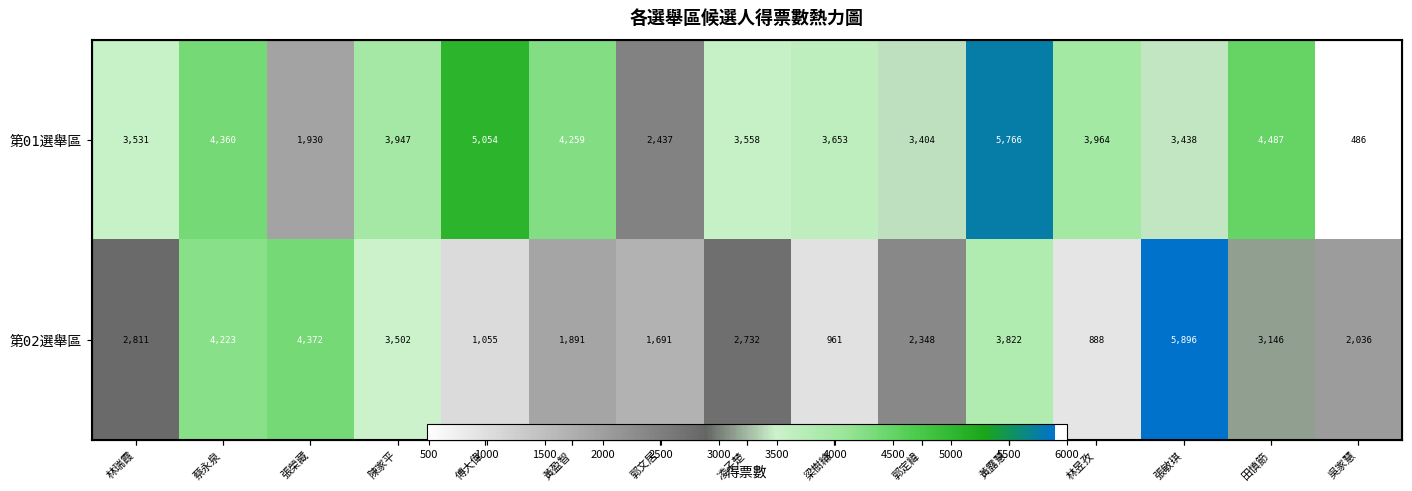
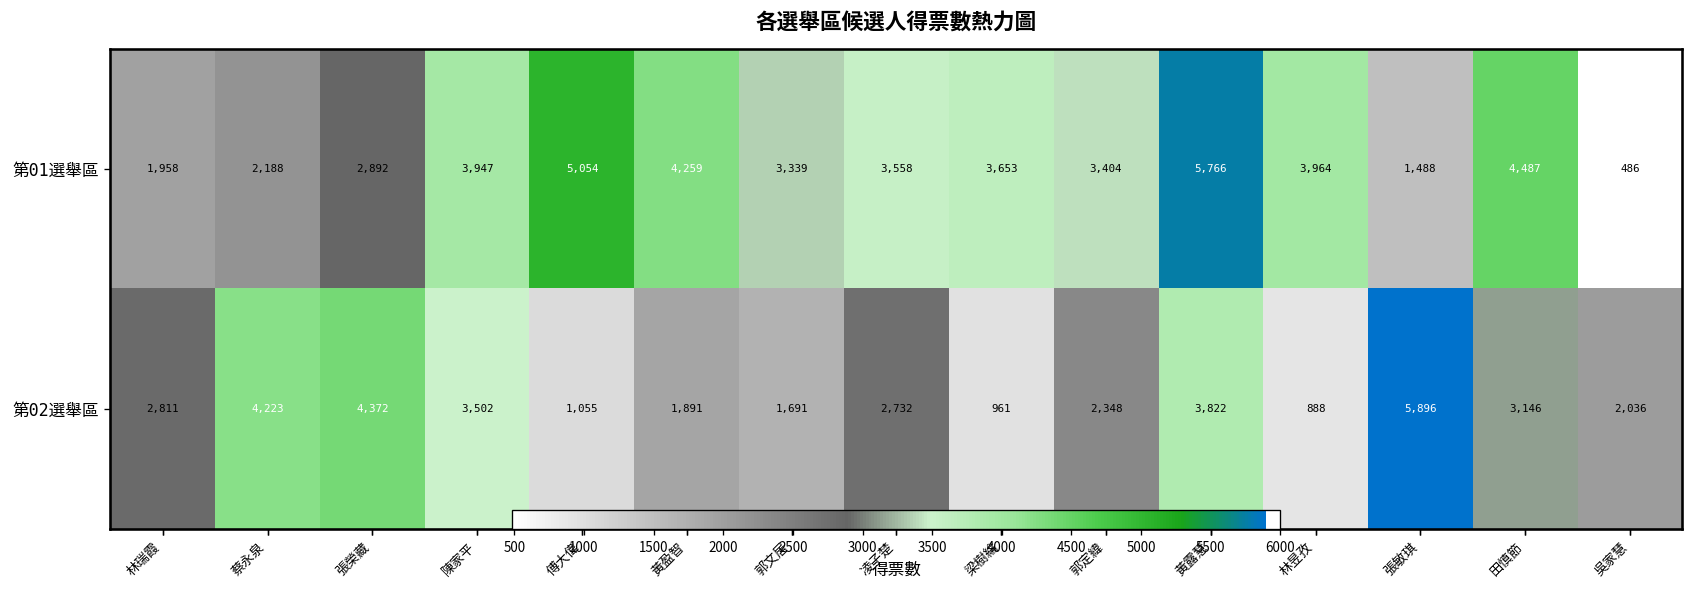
  {
    "第01選舉區": {
-     "林瑞霞": "3,531",
-     "蔡永泉": "4,360",
-     "張榮藏": "1,930",
+     "林瑞霞": "1,958",
+     "蔡永泉": "2,188",
+     "張榮藏": "2,892",
      "陳家平": "3,947",
      "傅大偉": "5,054",
      "黃盈智": "4,259",
-     "郭文居": "2,437",
+     "郭文居": "3,339",
      "凌子楚": "3,558",
      "梁樹綸": "3,653",
      "郭定緯": "3,404",
      "黃露慧": "5,766",
      "林昱孜": "3,964",
-     "張敏琪": "3,438",
+     "張敏琪": "1,488",
      "田慎節": "4,487",
      "吳家慧": "486"
    },
    "第02選舉區": {
      "林瑞霞": "2,811",
      "蔡永泉": "4,223",
      "張榮藏": "4,372",
      "陳家平": "3,502",
      "傅大偉": "1,055",
      "黃盈智": "1,891",
      "郭文居": "1,691",
      "凌子楚": "2,732",
      "梁樹綸": "961",
      "郭定緯": "2,348",
      "黃露慧": "3,822",
      "林昱孜": "888",
      "張敏琪": "5,896",
      "田慎節": "3,146",
      "吳家慧": "2,036"
    }
  }
